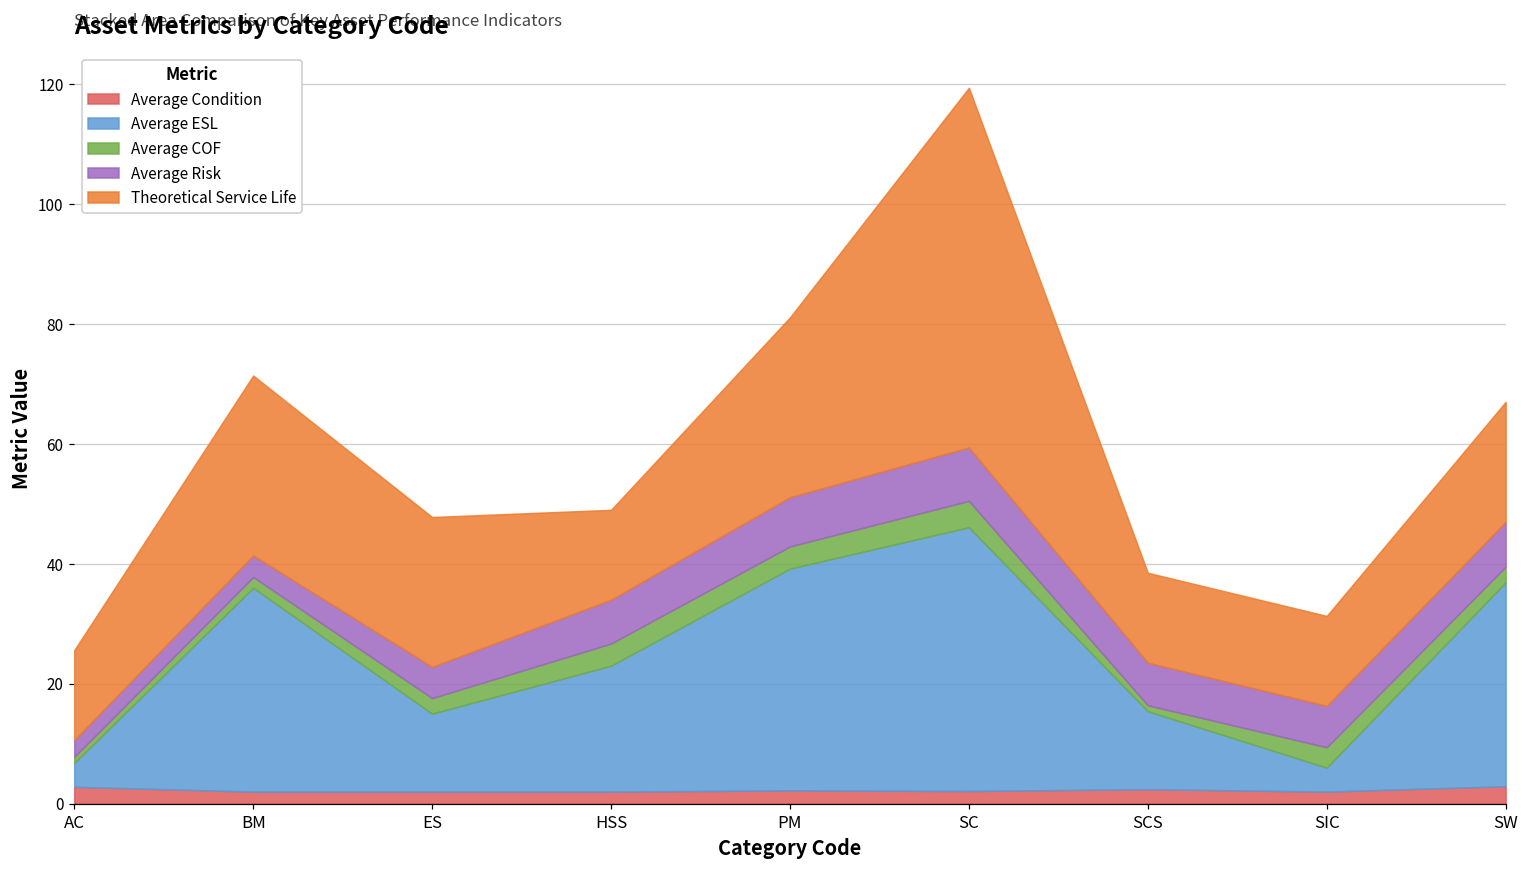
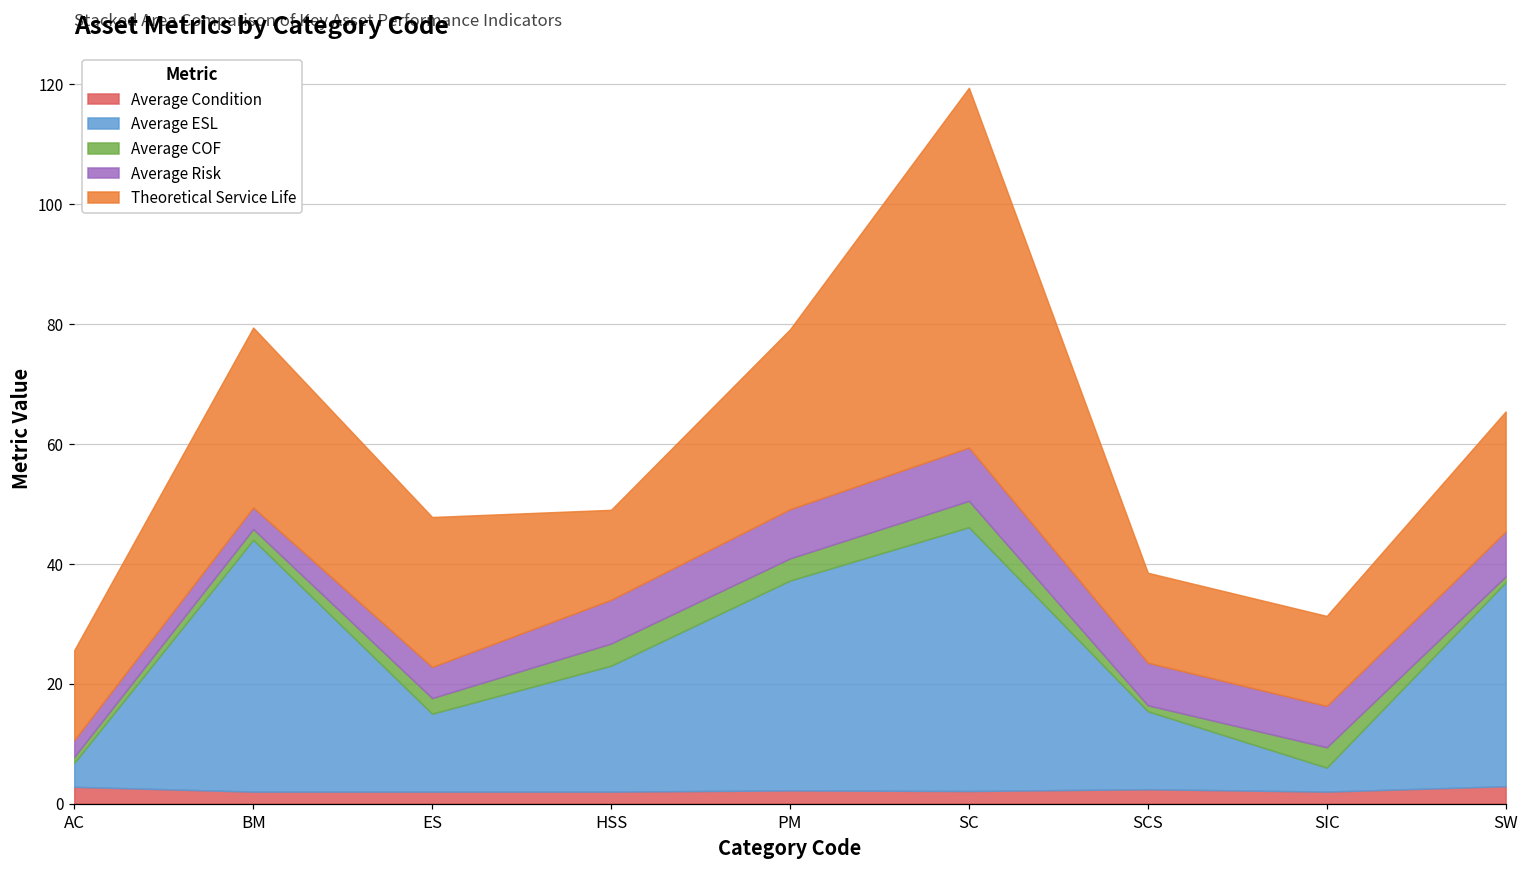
  {
    "Average ESL": {
      "AC": 4,
-     "BM": 34,
+     "BM": 42,
      "ES": 13,
      "HSS": 21,
-     "PM": 37,
+     "PM": 35,
      "SC": 44,
      "SCS": 13,
      "SIC": 4,
      "SW": 34
    },
    "Average COF": {
      "AC": 1,
      "BM": 2,
      "ES": 3,
      "HSS": 4,
      "PM": 4,
      "SC": 4,
      "SCS": 1,
      "SIC": 3,
-     "SW": 3
+     "SW": 1
    },
    "Average Risk": {
      "AC": 3,
      "BM": 4,
      "ES": 5,
      "HSS": 7,
      "PM": 8,
      "SC": 9,
      "SCS": 7,
      "SIC": 7,
      "SW": 8
    }
  }
